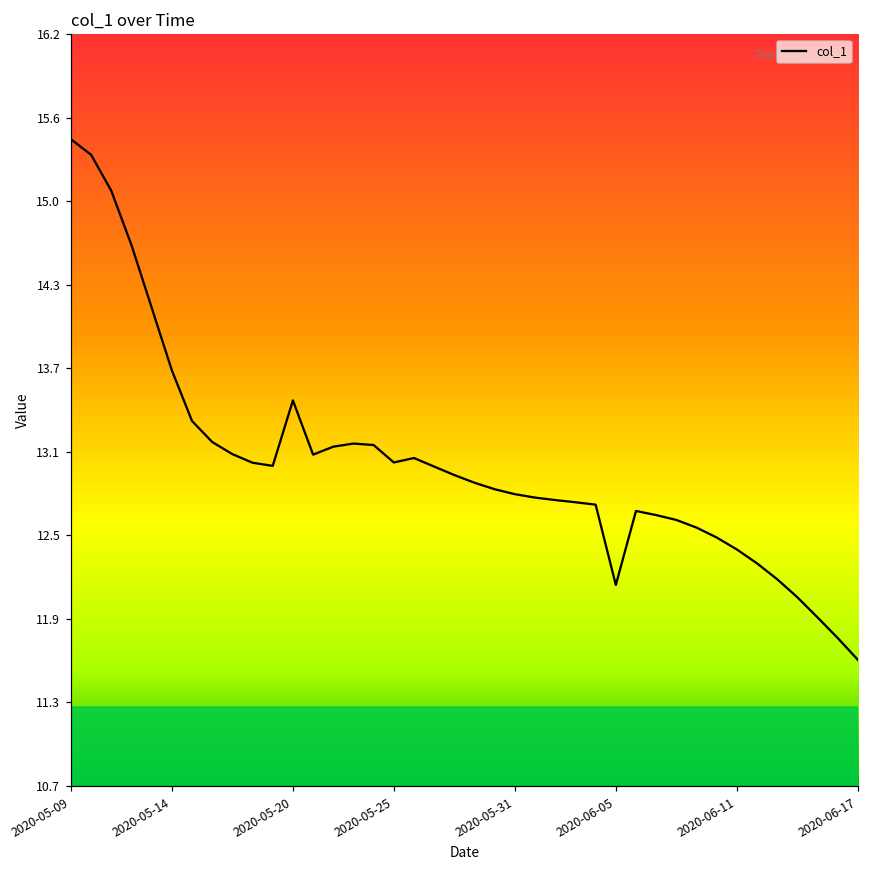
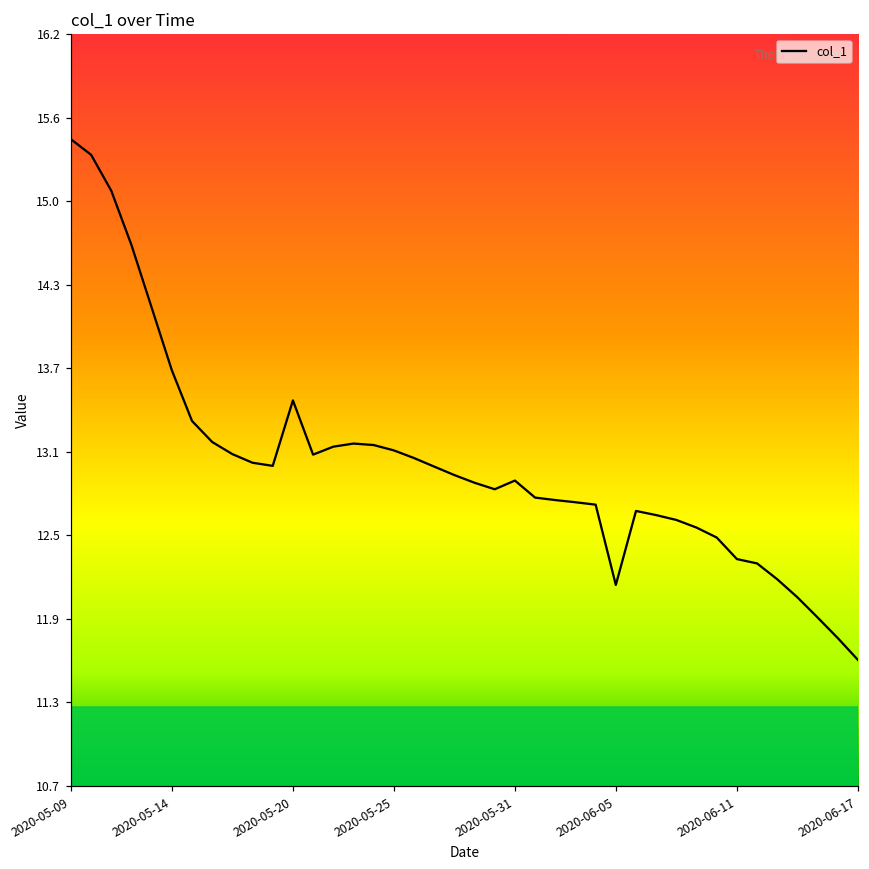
  {
    "2020-05-09": 15.42,
    "2020-05-14": 13.72,
    "2020-05-20": 13.49,
-   "2020-05-25": 13.04,
-   "2020-05-31": 12.80,
+   "2020-05-25": 13.13,
+   "2020-05-31": 12.90,
    "2020-06-05": 12.14,
-   "2020-06-11": 12.40,
+   "2020-06-11": 12.33,
    "2020-06-17": 11.58
  }
